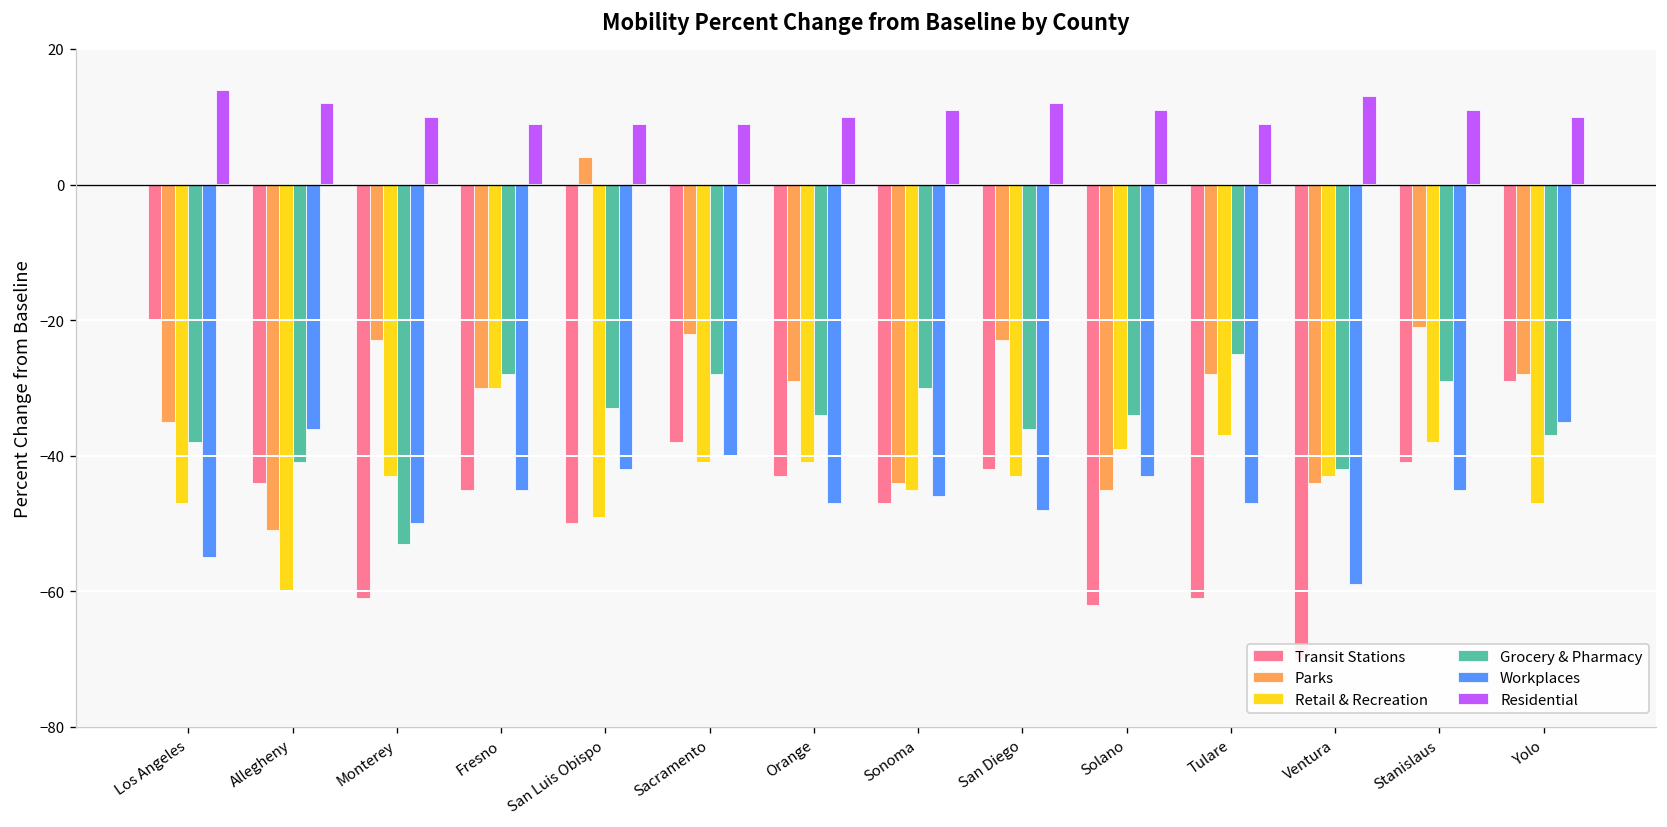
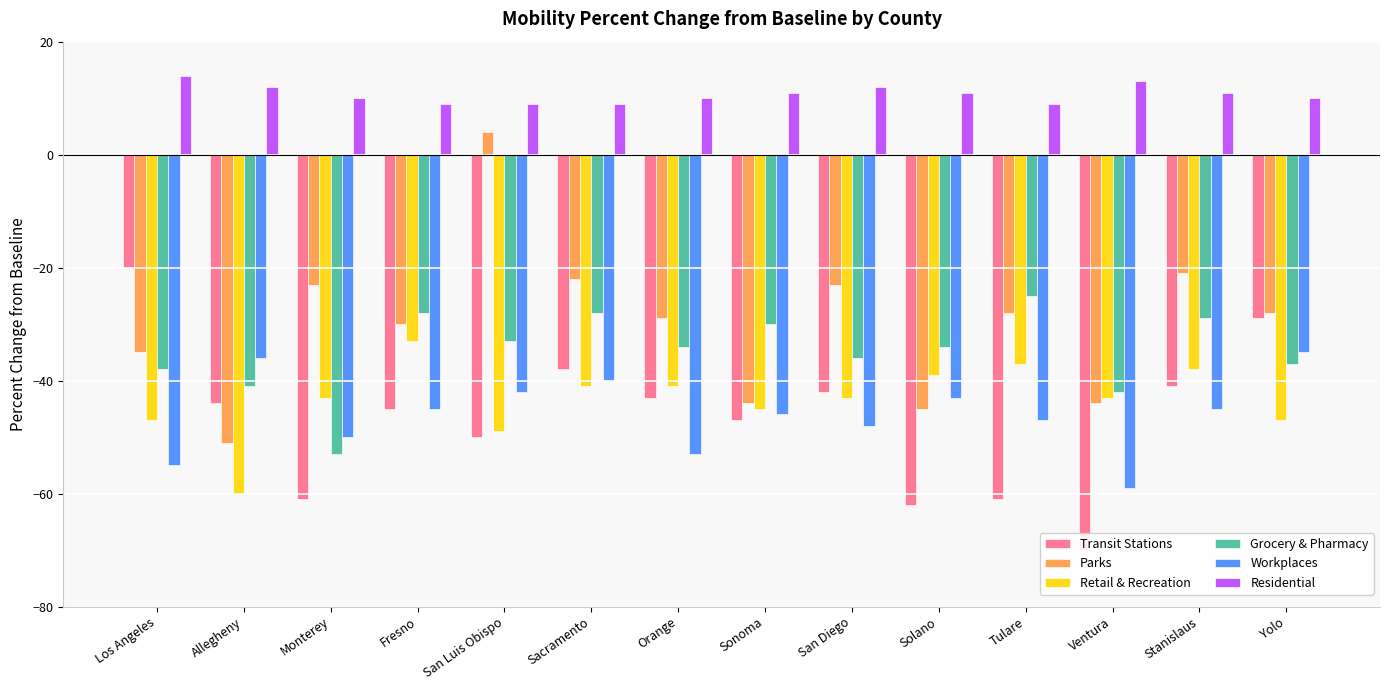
  {
    "Transit Stations": {
      "Los Angeles": -20,
      "Allegheny": -44,
      "Monterey": -61,
      "Fresno": -45,
      "San Luis Obispo": -50,
      "Sacramento": -38,
      "Orange": -43,
      "Sonoma": -47,
      "San Diego": -42,
      "Solano": -62,
      "Tulare": -61,
      "Stanislaus": -41,
      "Yolo": -29
    },
    "Parks": {
      "Los Angeles": -35,
      "Allegheny": -51,
      "Monterey": -23,
      "Fresno": -30,
      "San Luis Obispo": 4,
      "Sacramento": -22,
      "Orange": -29,
      "Sonoma": -44,
      "San Diego": -23,
      "Solano": -45,
      "Tulare": -28,
      "Ventura": -44,
      "Stanislaus": -21,
      "Yolo": -28
    },
    "Retail & Recreation": {
      "Los Angeles": -47,
      "Allegheny": -60,
      "Monterey": -43,
-     "Fresno": -30,
+     "Fresno": -33,
      "San Luis Obispo": -49,
      "Sacramento": -41,
      "Orange": -41,
      "Sonoma": -45,
      "San Diego": -43,
      "Solano": -39,
      "Tulare": -37,
      "Ventura": -43,
      "Stanislaus": -38,
      "Yolo": -47
    },
    "Grocery & Pharmacy": {
      "Los Angeles": -38,
      "Allegheny": -41,
      "Monterey": -53,
      "Fresno": -28,
      "San Luis Obispo": -33,
      "Sacramento": -28,
      "Orange": -34,
      "Sonoma": -30,
      "San Diego": -36,
      "Solano": -34,
      "Tulare": -25,
      "Ventura": -42,
      "Stanislaus": -29,
      "Yolo": -37
    },
    "Workplaces": {
      "Los Angeles": -55,
      "Allegheny": -36,
      "Monterey": -50,
      "Fresno": -45,
      "San Luis Obispo": -42,
      "Sacramento": -40,
-     "Orange": -47,
+     "Orange": -53,
      "Sonoma": -46,
      "San Diego": -48,
      "Solano": -43,
      "Tulare": -47,
      "Ventura": -59,
      "Stanislaus": -45,
      "Yolo": -35
    },
    "Residential": {
      "Los Angeles": 14,
      "Allegheny": 12,
      "Monterey": 10,
      "Fresno": 9,
      "San Luis Obispo": 9,
      "Sacramento": 9,
      "Orange": 10,
      "Sonoma": 11,
      "San Diego": 12,
      "Solano": 11,
      "Tulare": 9,
      "Ventura": 13,
      "Stanislaus": 11,
      "Yolo": 10
    }
  }
